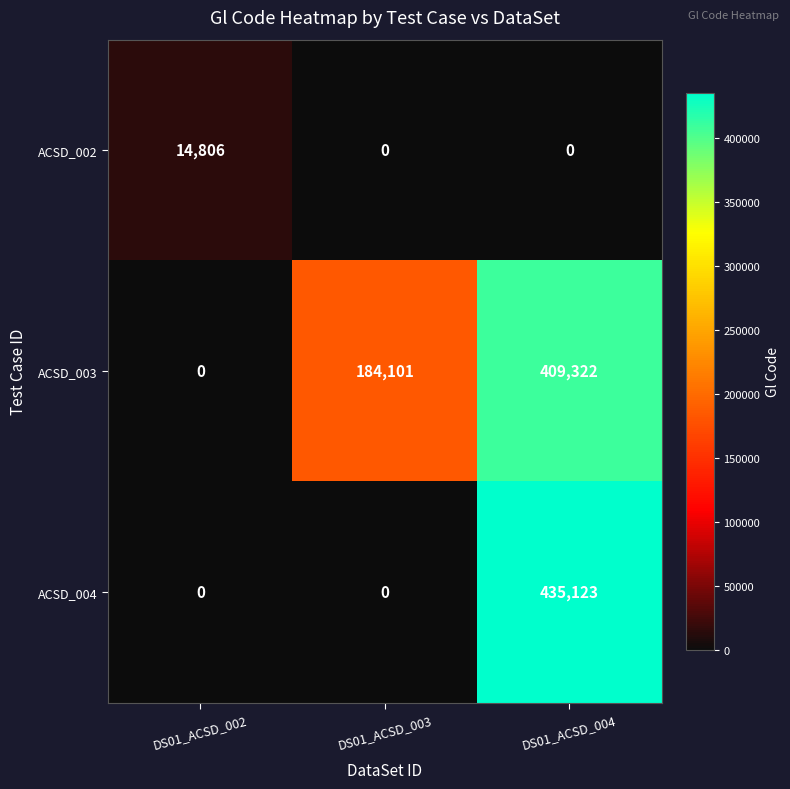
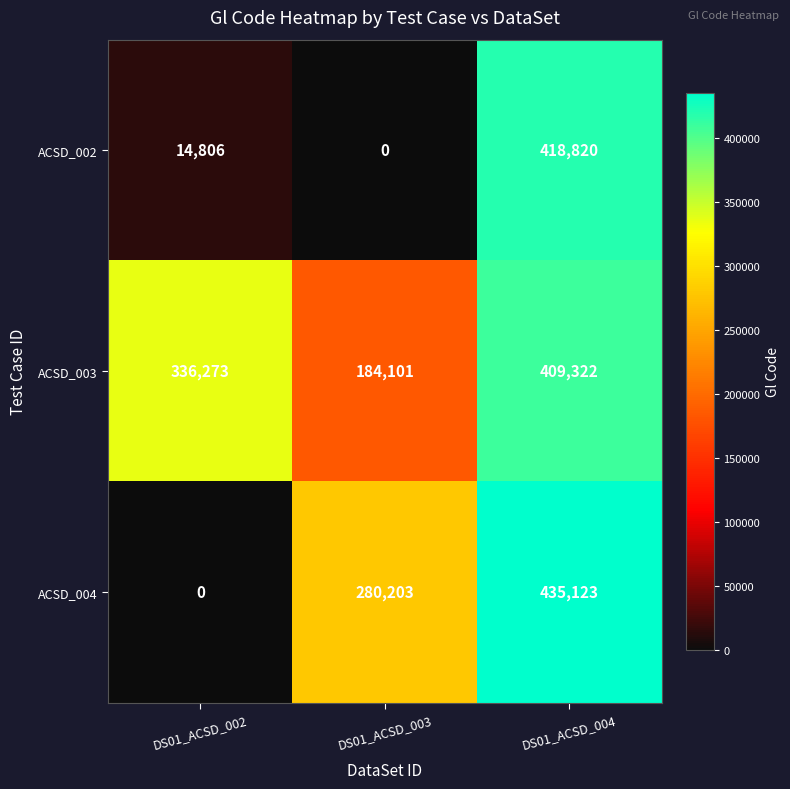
  {
    "ACSD_002": {
      "DS01_ACSD_002": "14,806",
      "DS01_ACSD_003": "0",
-     "DS01_ACSD_004": "0"
+     "DS01_ACSD_004": "418,820"
    },
    "ACSD_003": {
-     "DS01_ACSD_002": "0",
+     "DS01_ACSD_002": "336,273",
      "DS01_ACSD_003": "184,101",
      "DS01_ACSD_004": "409,322"
    },
    "ACSD_004": {
      "DS01_ACSD_002": "0",
-     "DS01_ACSD_003": "0",
+     "DS01_ACSD_003": "280,203",
      "DS01_ACSD_004": "435,123"
    }
  }
